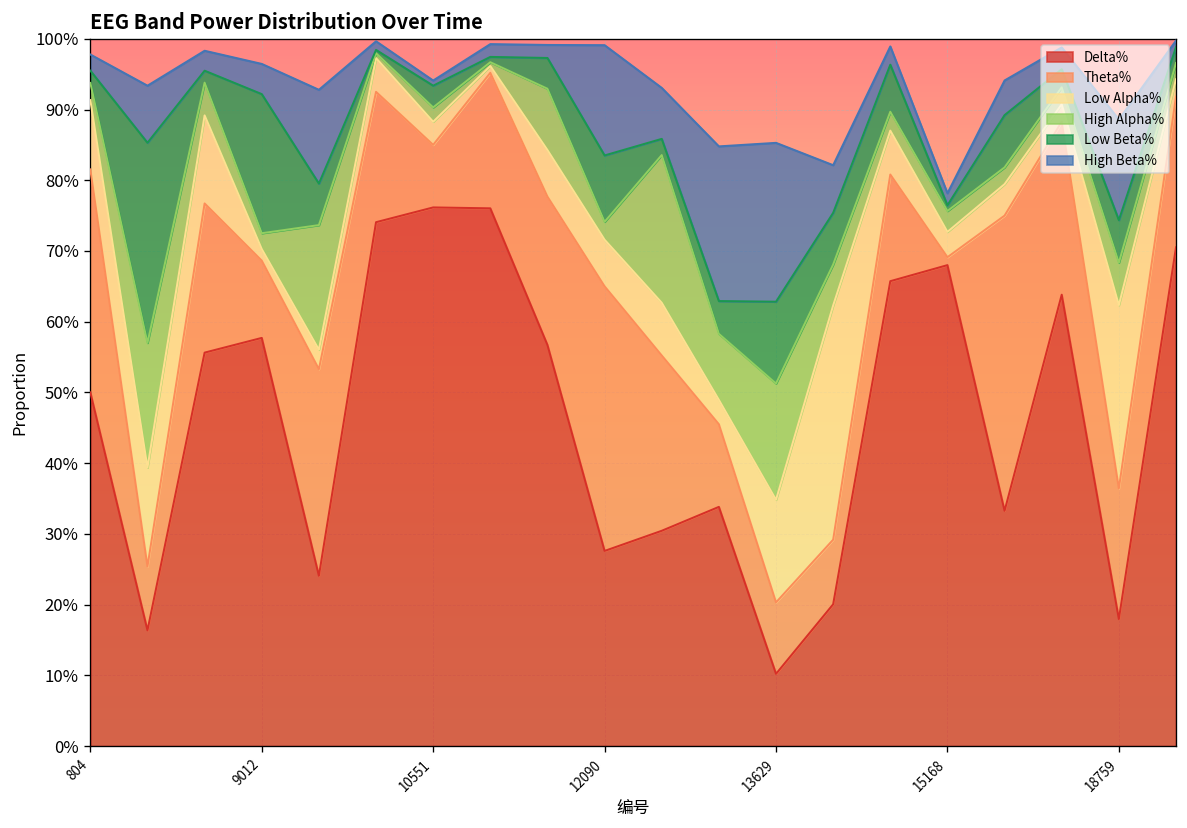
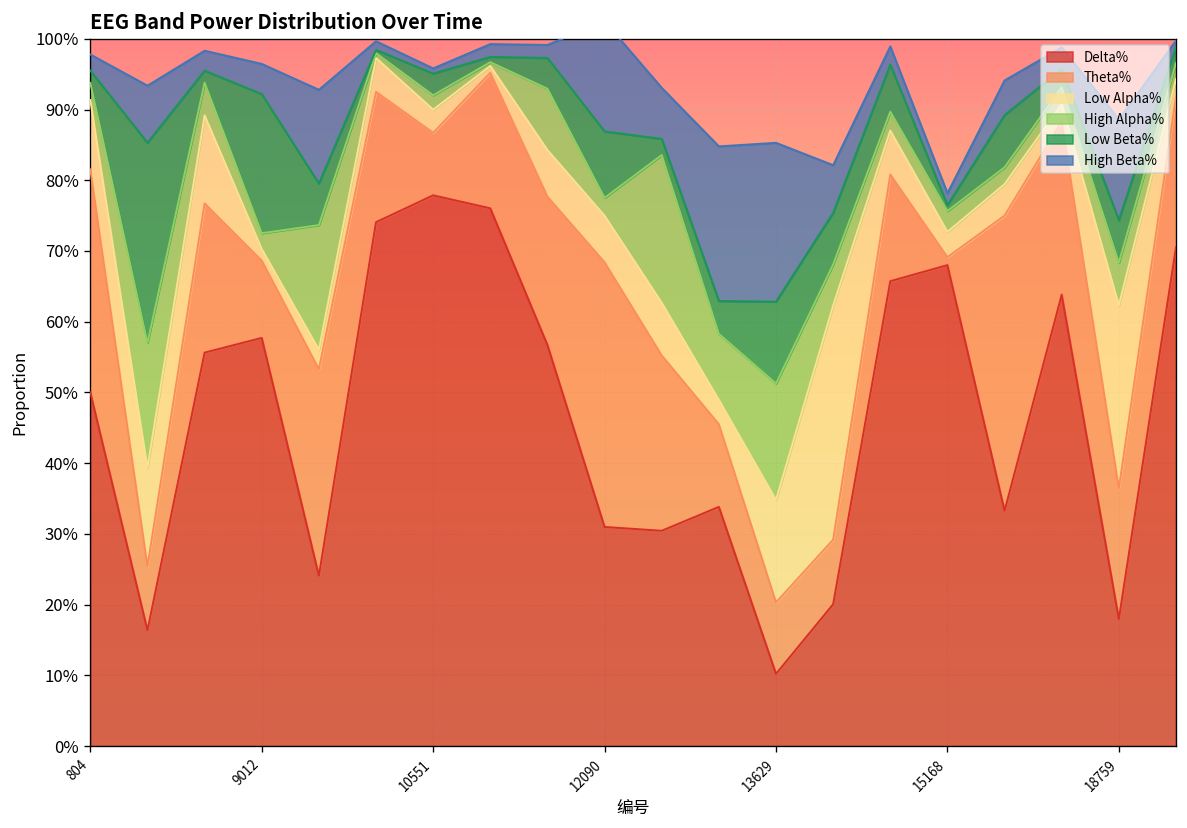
  {
    "Delta%": {
      "804": "50%",
      "9012": "58%",
-     "10551": "76%",
-     "12090": "28%",
+     "10551": "78%",
+     "12090": "31%",
      "13629": "10%",
      "15168": "68%",
      "18759": "18%"
    },
    "Theta%": {
      "804": "32%",
      "9012": "11%",
      "10551": "9%",
      "12090": "37%",
      "13629": "10%",
      "15168": "1%",
      "18759": "18%"
    },
    "Low Alpha%": {
      "804": "10%",
      "9012": "2%",
      "10551": "3%",
      "12090": "7%",
      "13629": "15%",
      "15168": "4%",
      "18759": "26%"
    },
    "High Alpha%": {
      "804": "2%",
      "9012": "2%",
      "10551": "2%",
      "12090": "3%",
      "13629": "16%",
      "15168": "3%",
      "18759": "6%"
    },
    "Low Beta%": {
      "804": "2%",
      "9012": "20%",
      "10551": "3%",
      "12090": "9%",
      "13629": "12%",
      "15168": "1%",
      "18759": "6%"
    },
    "High Beta%": {
      "804": "2%",
      "9012": "4%",
      "10551": "1%",
      "13629": "22%",
      "15168": "2%"
    }
  }
